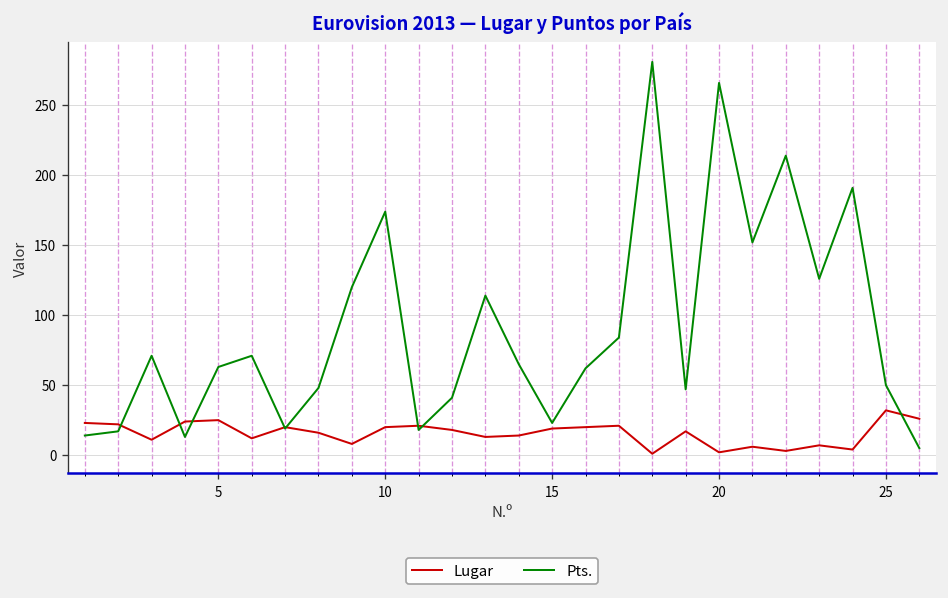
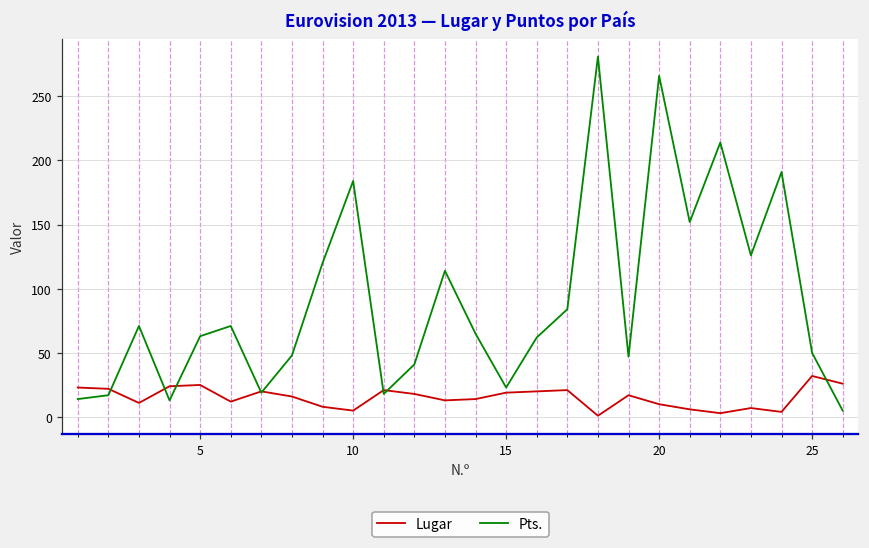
  {
    "Lugar": {
      "5": 25,
-     "10": 20,
+     "10": 5,
      "15": 19,
-     "20": 2,
+     "20": 10,
      "25": 32
    },
    "Pts.": {
      "5": 63,
-     "10": 174,
+     "10": 184,
      "15": 23,
      "20": 266,
      "25": 50
    }
  }
